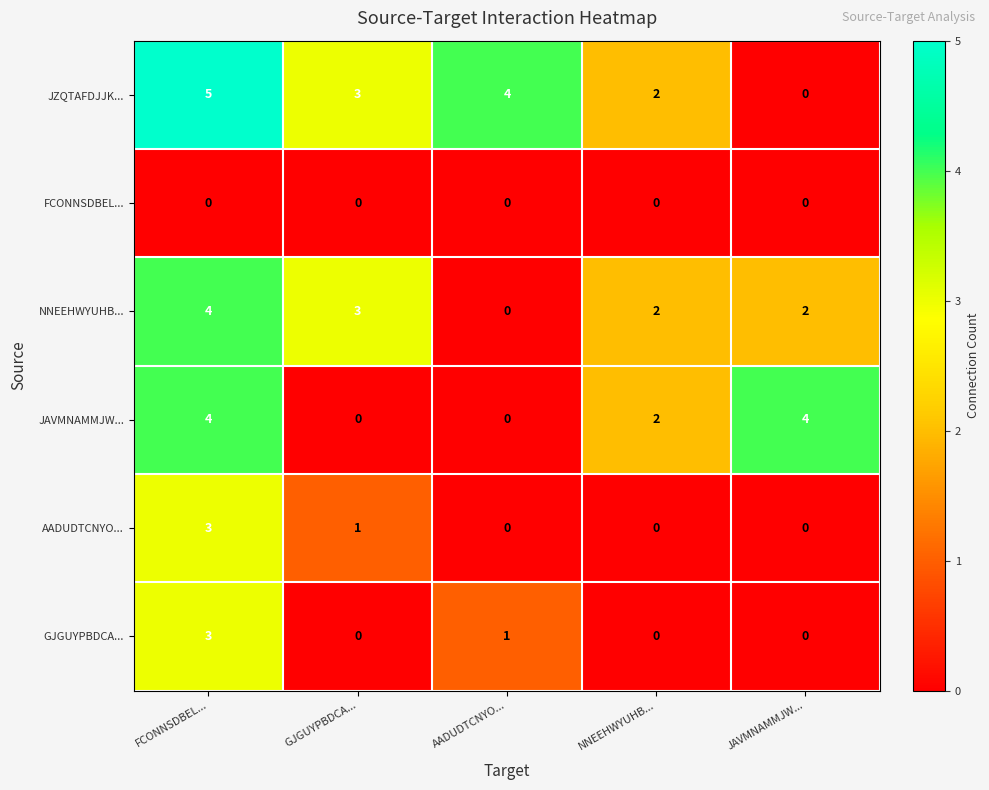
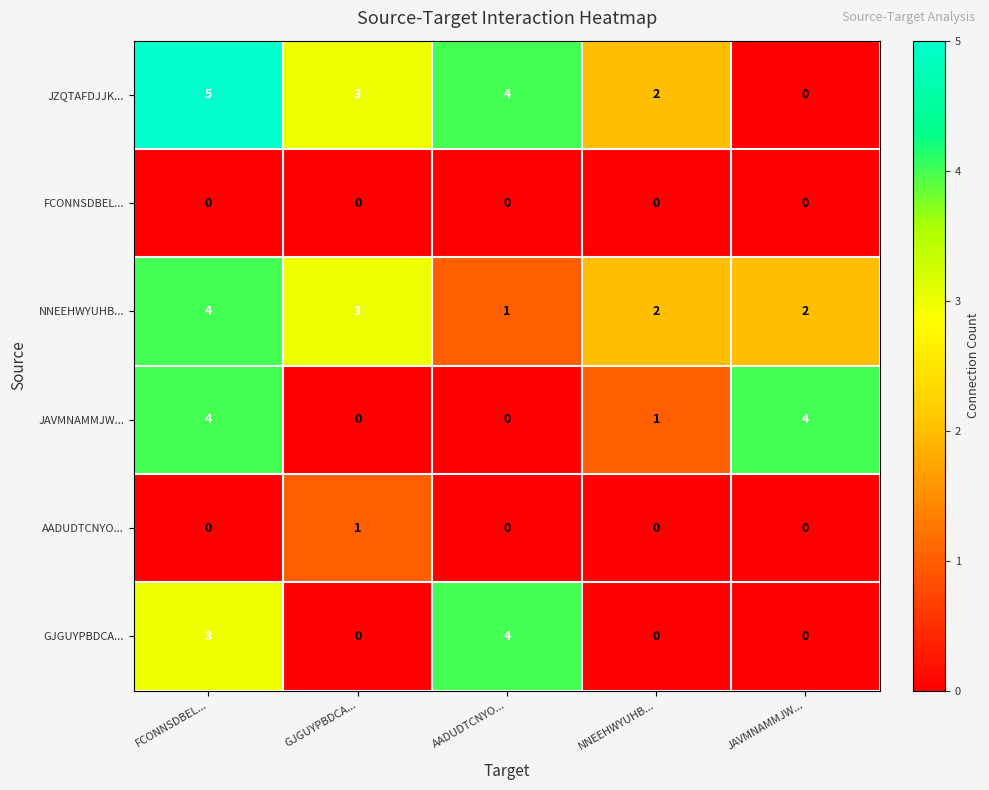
  {
    "JZQTAFDJJK...": {
      "FCONNSDBEL...": 5,
      "GJGUYPBDCA...": 3,
      "AADUDTCNYO...": 4,
      "NNEEHWYUHB...": 2,
      "JAVMNAMMJW...": 0
    },
    "FCONNSDBEL...": {
      "FCONNSDBEL...": 0,
      "GJGUYPBDCA...": 0,
      "AADUDTCNYO...": 0,
      "NNEEHWYUHB...": 0,
      "JAVMNAMMJW...": 0
    },
    "NNEEHWYUHB...": {
      "FCONNSDBEL...": 4,
      "GJGUYPBDCA...": 3,
-     "AADUDTCNYO...": 0,
+     "AADUDTCNYO...": 1,
      "NNEEHWYUHB...": 2,
      "JAVMNAMMJW...": 2
    },
    "JAVMNAMMJW...": {
      "FCONNSDBEL...": 4,
      "GJGUYPBDCA...": 0,
      "AADUDTCNYO...": 0,
-     "NNEEHWYUHB...": 2,
+     "NNEEHWYUHB...": 1,
      "JAVMNAMMJW...": 4
    },
    "AADUDTCNYO...": {
-     "FCONNSDBEL...": 3,
+     "FCONNSDBEL...": 0,
      "GJGUYPBDCA...": 1,
      "AADUDTCNYO...": 0,
      "NNEEHWYUHB...": 0,
      "JAVMNAMMJW...": 0
    },
    "GJGUYPBDCA...": {
      "FCONNSDBEL...": 3,
      "GJGUYPBDCA...": 0,
-     "AADUDTCNYO...": 1,
+     "AADUDTCNYO...": 4,
      "NNEEHWYUHB...": 0,
      "JAVMNAMMJW...": 0
    }
  }
